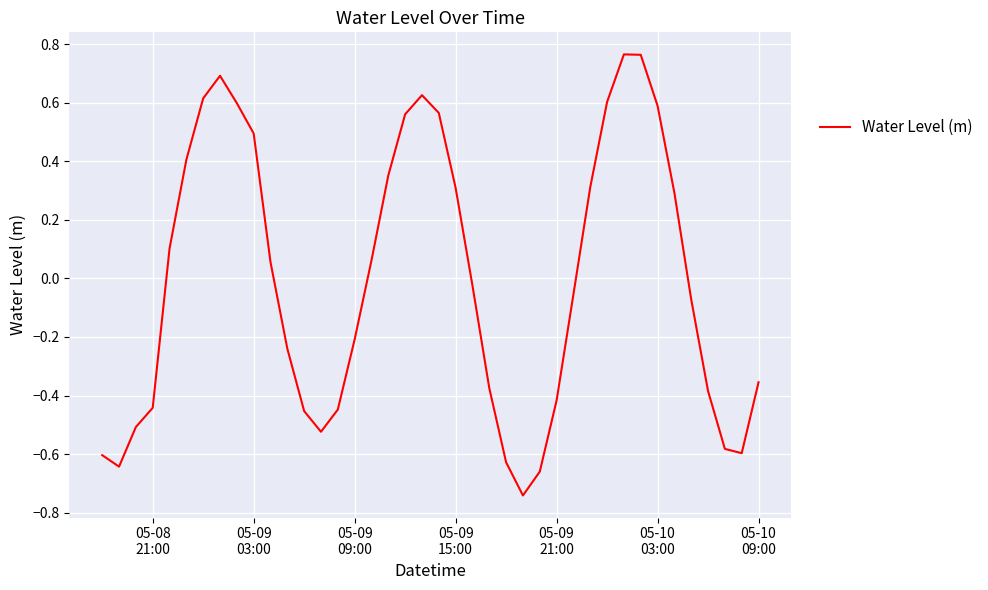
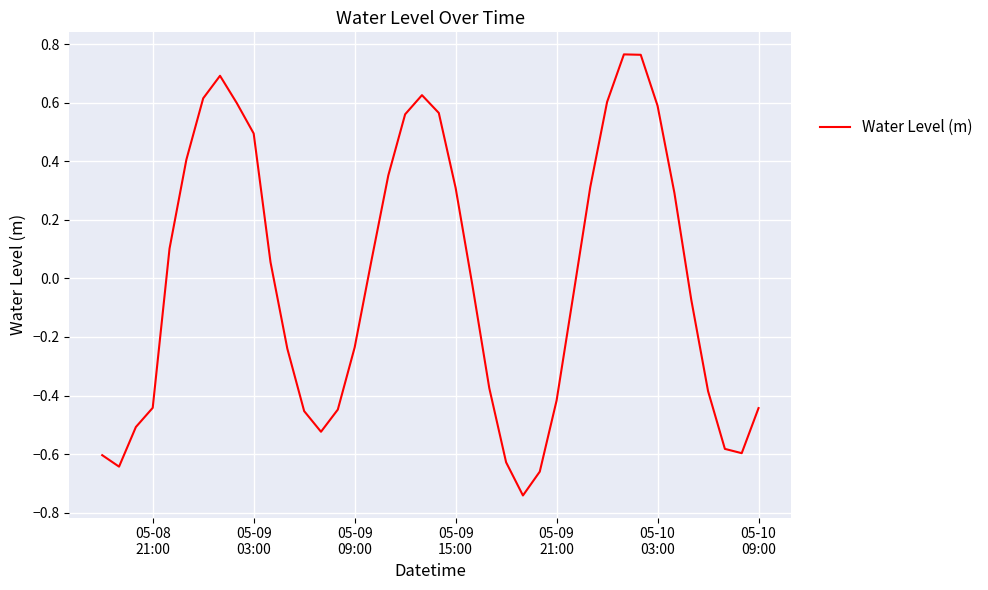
  {
    "05-08 21:00": -0.44,
    "05-09 03:00": 0.50,
-   "05-09 09:00": -0.21,
+   "05-09 09:00": -0.24,
    "05-09 15:00": 0.31,
    "05-09 21:00": -0.42,
    "05-10 03:00": 0.59,
-   "05-10 09:00": -0.35
+   "05-10 09:00": -0.44
  }
